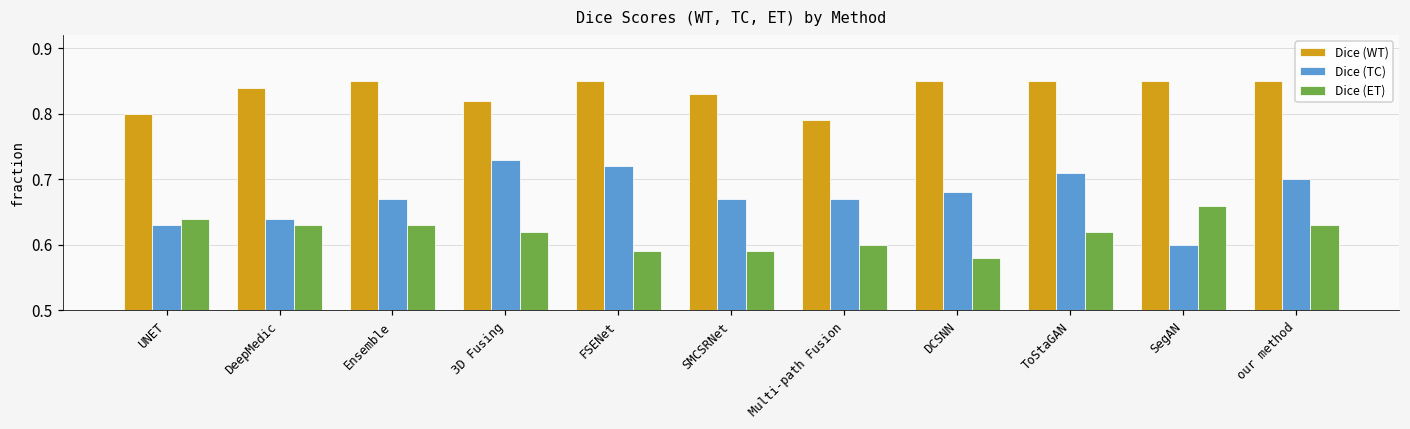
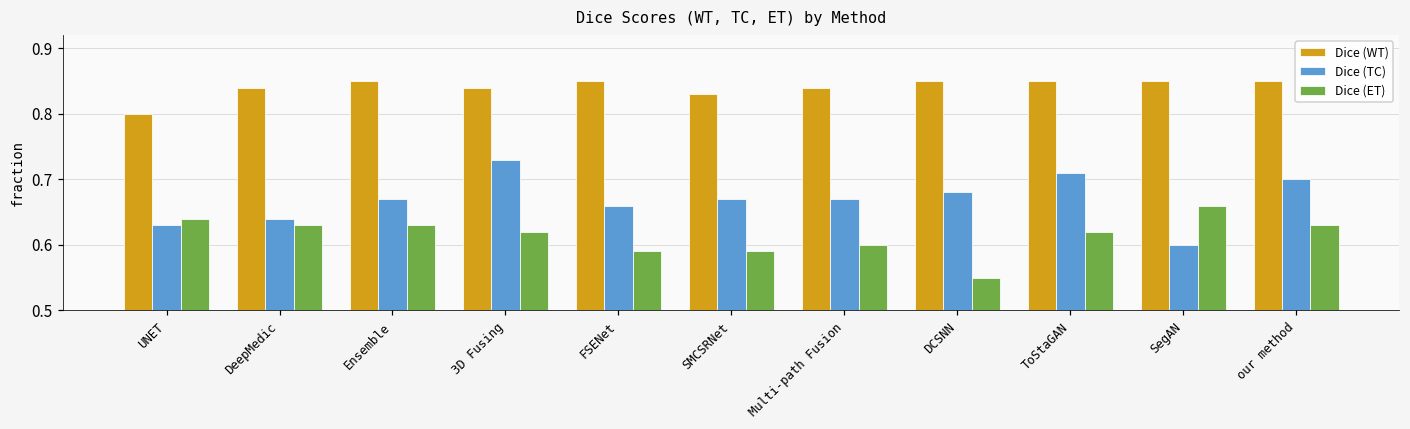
  {
    "Dice (WT)": {
      "UNET": 0.80,
      "DeepMedic": 0.84,
      "Ensemble": 0.85,
-     "3D Fusing": 0.82,
+     "3D Fusing": 0.84,
      "FSENet": 0.85,
      "SMCSRNet": 0.83,
-     "Multi-path Fusion": 0.79,
+     "Multi-path Fusion": 0.84,
      "DCSNN": 0.85,
      "ToStaGAN": 0.85,
      "SegAN": 0.85,
      "our method": 0.85
    },
    "Dice (TC)": {
      "UNET": 0.63,
      "DeepMedic": 0.64,
      "Ensemble": 0.67,
      "3D Fusing": 0.73,
-     "FSENet": 0.72,
+     "FSENet": 0.66,
      "SMCSRNet": 0.67,
      "Multi-path Fusion": 0.67,
      "DCSNN": 0.68,
      "ToStaGAN": 0.71,
      "SegAN": 0.60,
      "our method": 0.70
    },
    "Dice (ET)": {
      "UNET": 0.64,
      "DeepMedic": 0.63,
      "Ensemble": 0.63,
      "3D Fusing": 0.62,
      "FSENet": 0.59,
      "SMCSRNet": 0.59,
      "Multi-path Fusion": 0.60,
-     "DCSNN": 0.58,
+     "DCSNN": 0.55,
      "ToStaGAN": 0.62,
      "SegAN": 0.66,
      "our method": 0.63
    }
  }
